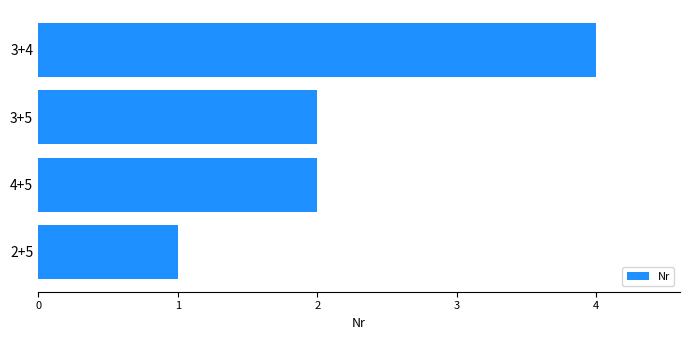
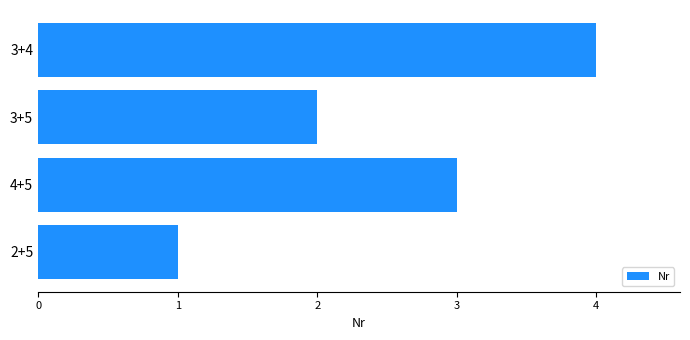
  {
    "3+4": 4,
    "3+5": 2,
-   "4+5": 2,
+   "4+5": 3,
    "2+5": 1
  }
